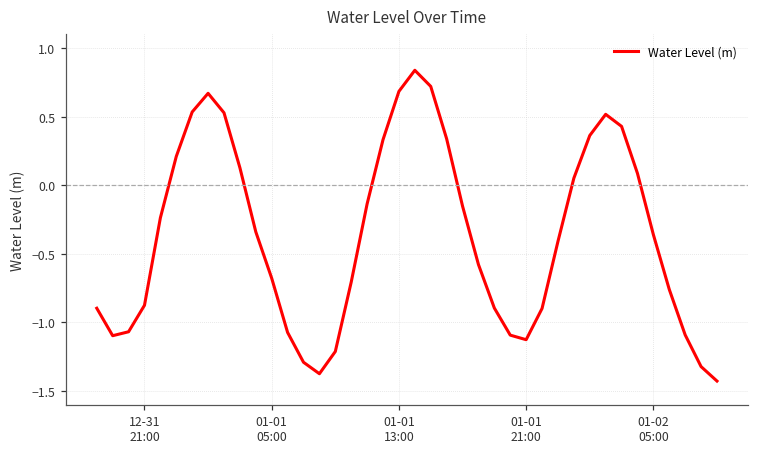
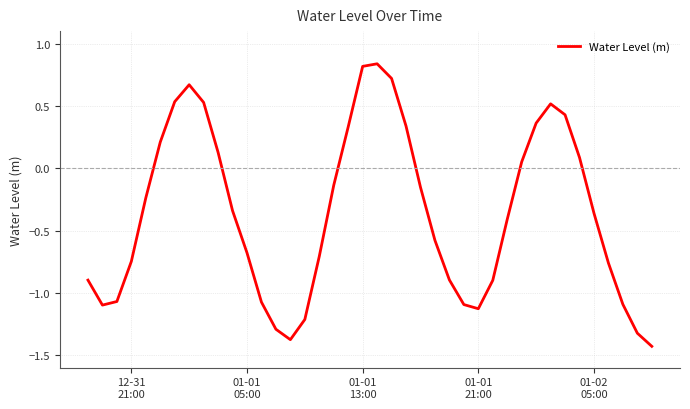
  {
-   "12-31 21:00": -0.88,
+   "12-31 21:00": -0.75,
    "01-01 05:00": -0.68,
-   "01-01 13:00": 0.68,
+   "01-01 13:00": 0.82,
    "01-01 21:00": -1.13,
    "01-02 05:00": -0.36
  }
